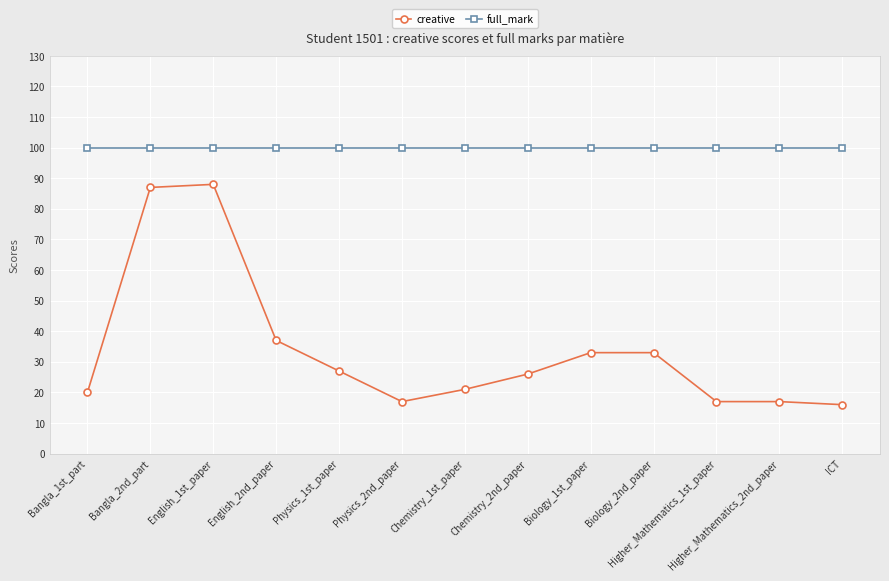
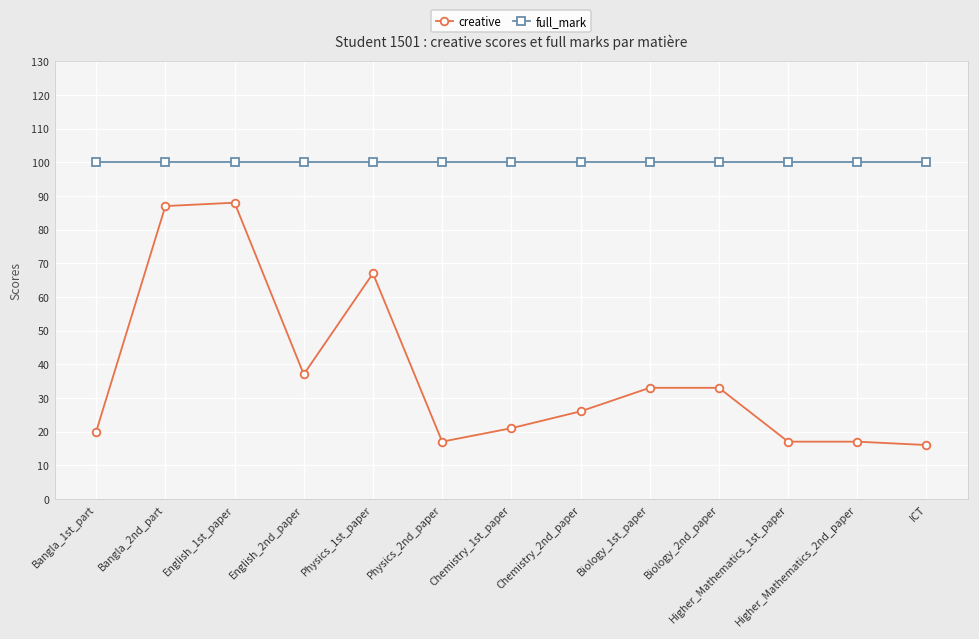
  {
    "creative": {
      "Bangla_1st_part": 20,
      "Bangla_2nd_part": 87,
      "English_1st_paper": 88,
      "English_2nd_paper": 37,
-     "Physics_1st_paper": 27,
+     "Physics_1st_paper": 67,
      "Physics_2nd_paper": 17,
      "Chemistry_1st_paper": 21,
      "Chemistry_2nd_paper": 26,
      "Biology_1st_paper": 33,
      "Biology_2nd_paper": 33,
      "Higher_Mathematics_1st_paper": 17,
      "Higher_Mathematics_2nd_paper": 17,
      "ICT": 16
    },
    "full_mark": {
      "Bangla_1st_part": 100,
      "Bangla_2nd_part": 100,
      "English_1st_paper": 100,
      "English_2nd_paper": 100,
      "Physics_1st_paper": 100,
      "Physics_2nd_paper": 100,
      "Chemistry_1st_paper": 100,
      "Chemistry_2nd_paper": 100,
      "Biology_1st_paper": 100,
      "Biology_2nd_paper": 100,
      "Higher_Mathematics_1st_paper": 100,
      "Higher_Mathematics_2nd_paper": 100,
      "ICT": 100
    }
  }
